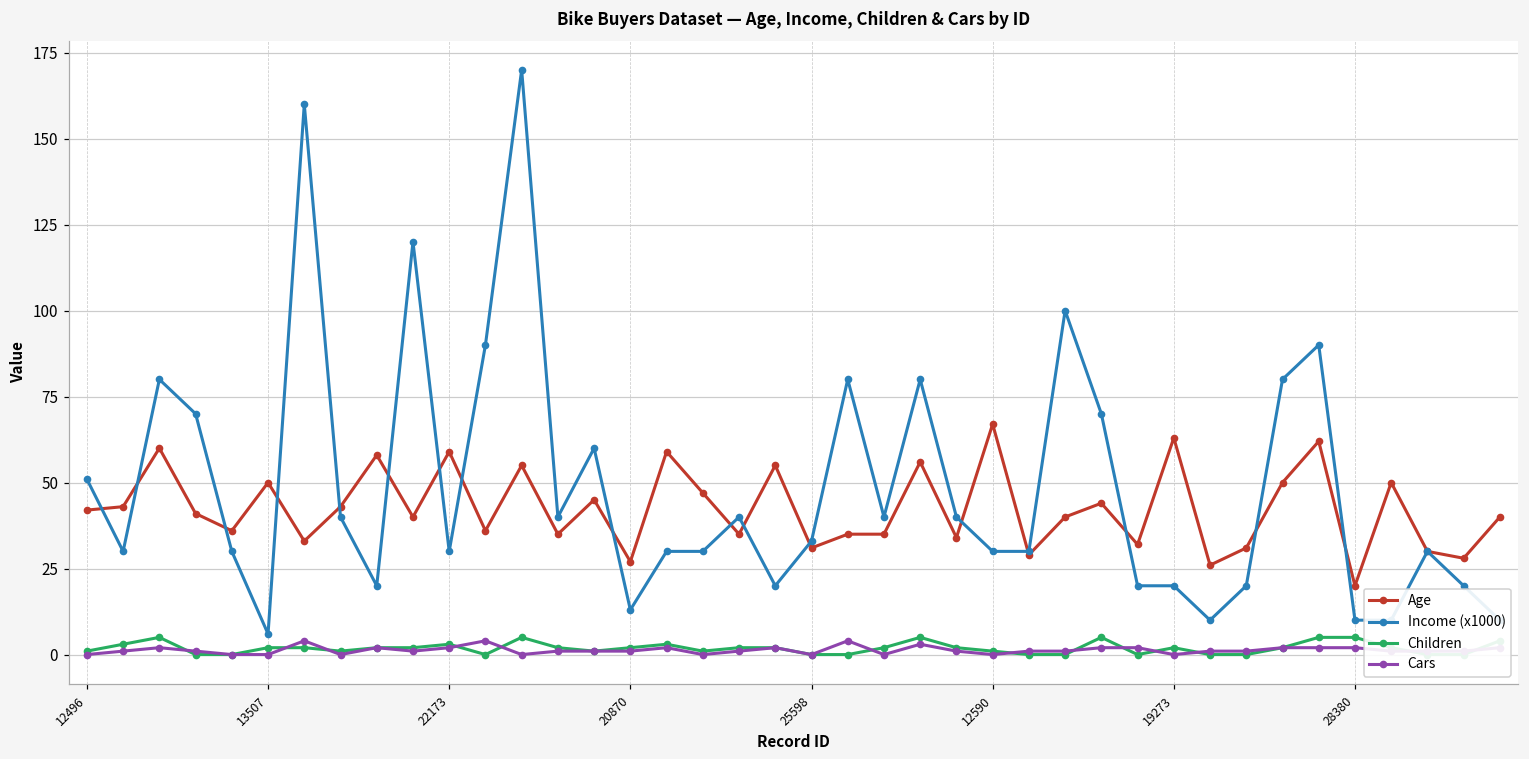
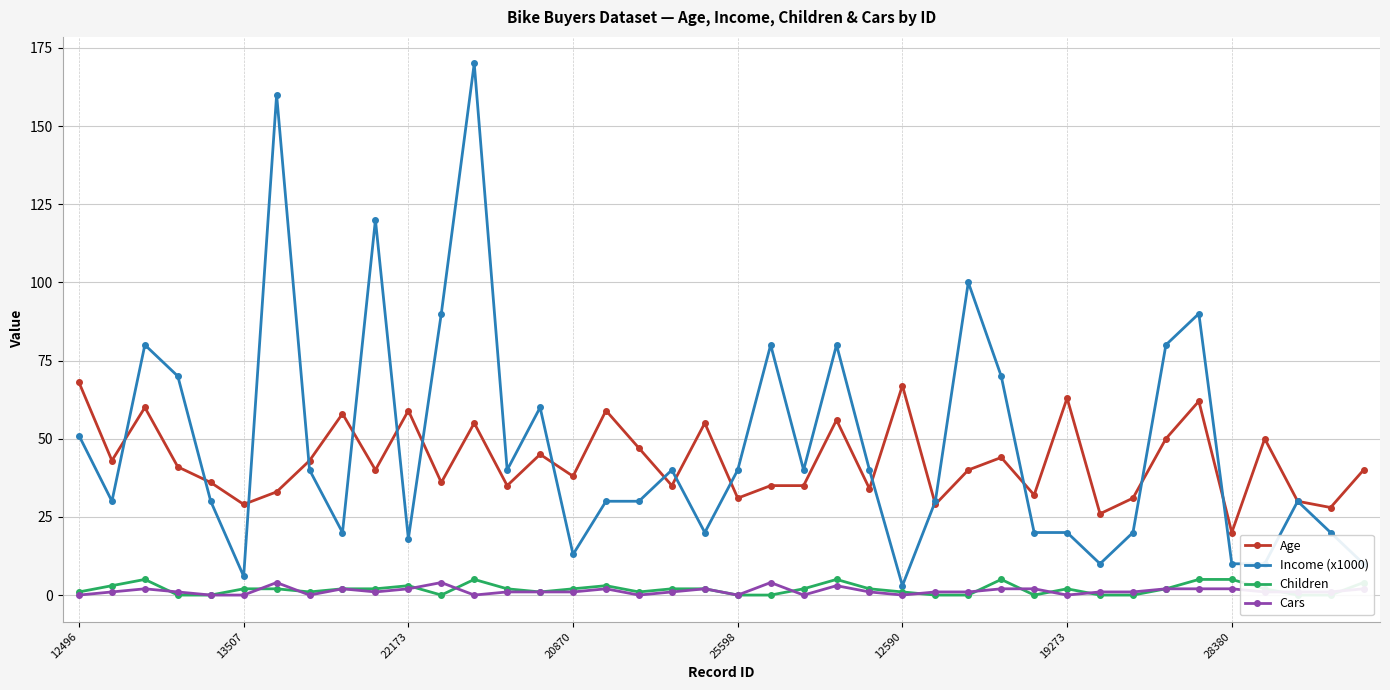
  {
    "Age": {
-     "12496": 42,
-     "13507": 50,
+     "12496": 68,
+     "13507": 29,
      "22173": 59,
-     "20870": 27,
+     "20870": 38,
      "25598": 31,
      "12590": 67,
      "19273": 63,
      "28380": 20
    },
    "Income (x1000)": {
      "12496": 51,
      "13507": 6,
-     "22173": 30,
+     "22173": 18,
      "20870": 13,
-     "25598": 33,
-     "12590": 30,
+     "25598": 40,
+     "12590": 3,
      "19273": 20,
      "28380": 10
    },
    "Children": {
      "12496": 1,
      "13507": 2,
      "22173": 3,
      "20870": 2,
      "12590": 1,
      "19273": 2,
      "28380": 5
    },
    "Cars": {
      "12496": 0,
      "13507": 0,
      "22173": 2,
      "20870": 1,
      "12590": 0,
      "19273": 0,
      "28380": 2
    }
  }
